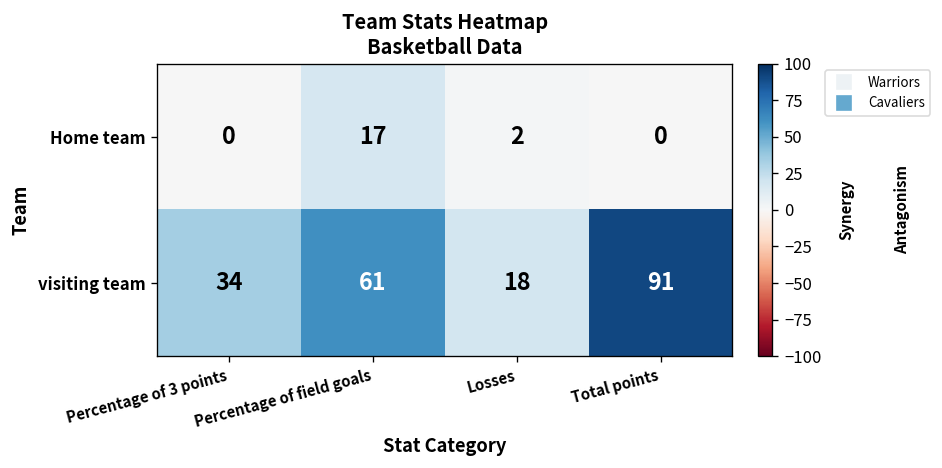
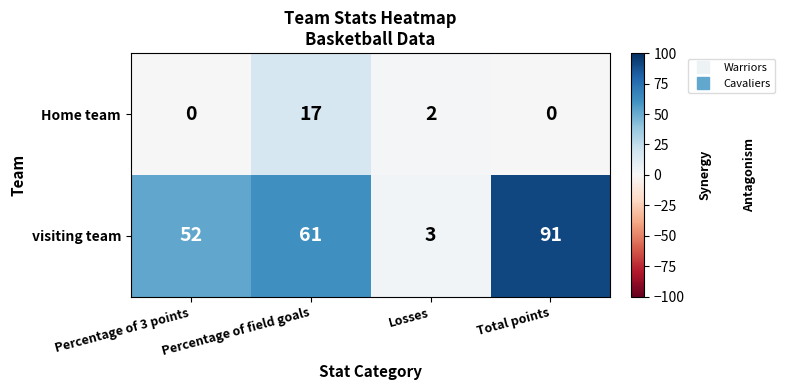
  {
    "Home team": {
      "Percentage of 3 points": 0,
      "Percentage of field goals": 17,
      "Losses": 2,
      "Total points": 0
    },
    "visiting team": {
-     "Percentage of 3 points": 34,
+     "Percentage of 3 points": 52,
      "Percentage of field goals": 61,
-     "Losses": 18,
+     "Losses": 3,
      "Total points": 91
    }
  }
